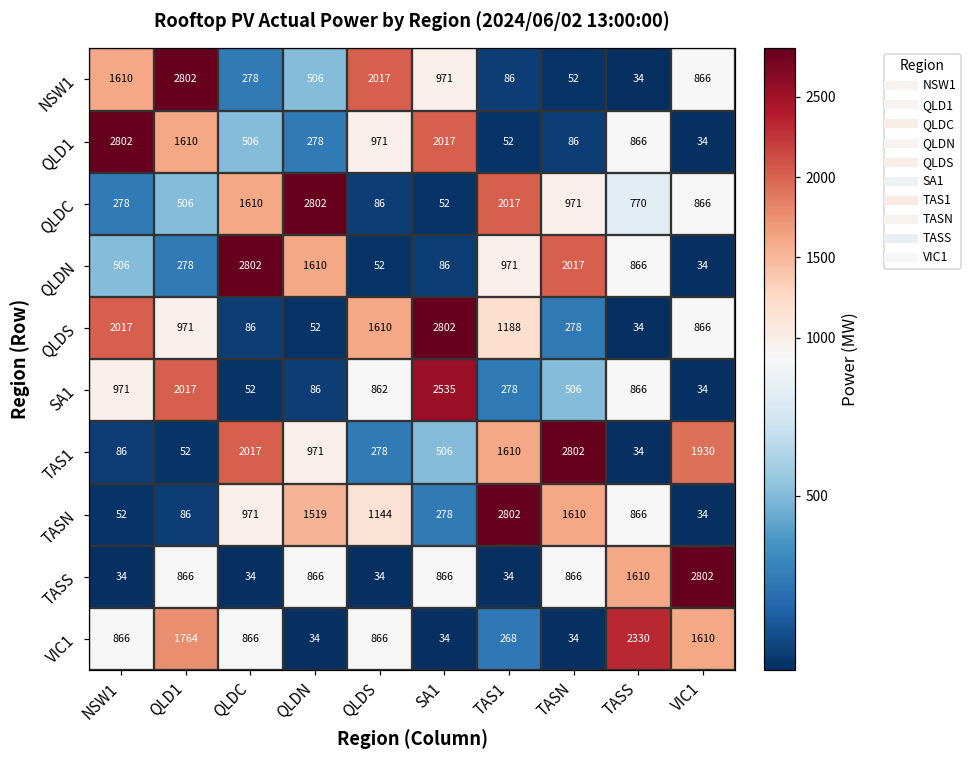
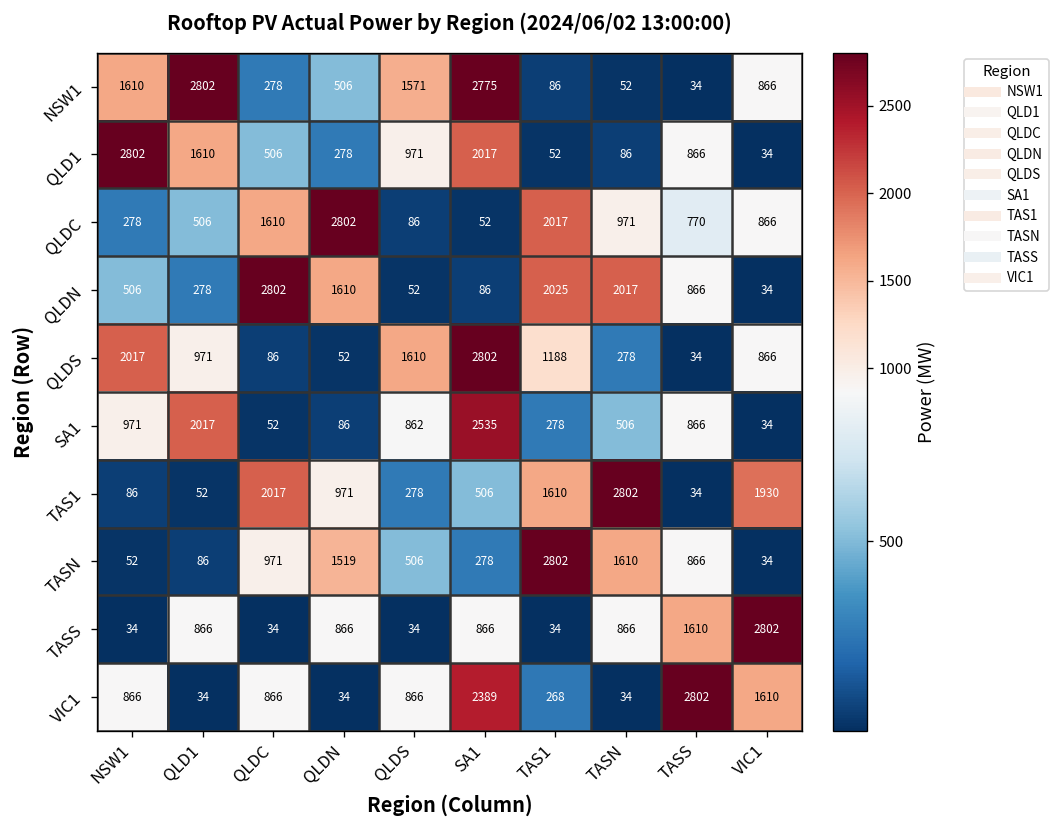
  {
    "NSW1": {
      "NSW1": 1610,
      "QLD1": 2802,
      "QLDC": 278,
      "QLDN": 506,
-     "QLDS": 2017,
-     "SA1": 971,
+     "QLDS": 1571,
+     "SA1": 2775,
      "TAS1": 86,
      "TASN": 52,
      "TASS": 34,
      "VIC1": 866
    },
    "QLD1": {
      "NSW1": 2802,
      "QLD1": 1610,
      "QLDC": 506,
      "QLDN": 278,
      "QLDS": 971,
      "SA1": 2017,
      "TAS1": 52,
      "TASN": 86,
      "TASS": 866,
      "VIC1": 34
    },
    "QLDC": {
      "NSW1": 278,
      "QLD1": 506,
      "QLDC": 1610,
      "QLDN": 2802,
      "QLDS": 86,
      "SA1": 52,
      "TAS1": 2017,
      "TASN": 971,
      "TASS": 770,
      "VIC1": 866
    },
    "QLDN": {
      "NSW1": 506,
      "QLD1": 278,
      "QLDC": 2802,
      "QLDN": 1610,
      "QLDS": 52,
      "SA1": 86,
-     "TAS1": 971,
+     "TAS1": 2025,
      "TASN": 2017,
      "TASS": 866,
      "VIC1": 34
    },
    "QLDS": {
      "NSW1": 2017,
      "QLD1": 971,
      "QLDC": 86,
      "QLDN": 52,
      "QLDS": 1610,
      "SA1": 2802,
      "TAS1": 1188,
      "TASN": 278,
      "TASS": 34,
      "VIC1": 866
    },
    "SA1": {
      "NSW1": 971,
      "QLD1": 2017,
      "QLDC": 52,
      "QLDN": 86,
      "QLDS": 862,
      "SA1": 2535,
      "TAS1": 278,
      "TASN": 506,
      "TASS": 866,
      "VIC1": 34
    },
    "TAS1": {
      "NSW1": 86,
      "QLD1": 52,
      "QLDC": 2017,
      "QLDN": 971,
      "QLDS": 278,
      "SA1": 506,
      "TAS1": 1610,
      "TASN": 2802,
      "TASS": 34,
      "VIC1": 1930
    },
    "TASN": {
      "NSW1": 52,
      "QLD1": 86,
      "QLDC": 971,
      "QLDN": 1519,
-     "QLDS": 1144,
+     "QLDS": 506,
      "SA1": 278,
      "TAS1": 2802,
      "TASN": 1610,
      "TASS": 866,
      "VIC1": 34
    },
    "TASS": {
      "NSW1": 34,
      "QLD1": 866,
      "QLDC": 34,
      "QLDN": 866,
      "QLDS": 34,
      "SA1": 866,
      "TAS1": 34,
      "TASN": 866,
      "TASS": 1610,
      "VIC1": 2802
    },
    "VIC1": {
      "NSW1": 866,
-     "QLD1": 1764,
+     "QLD1": 34,
      "QLDC": 866,
      "QLDN": 34,
      "QLDS": 866,
-     "SA1": 34,
+     "SA1": 2389,
      "TAS1": 268,
      "TASN": 34,
-     "TASS": 2330,
+     "TASS": 2802,
      "VIC1": 1610
    }
  }
